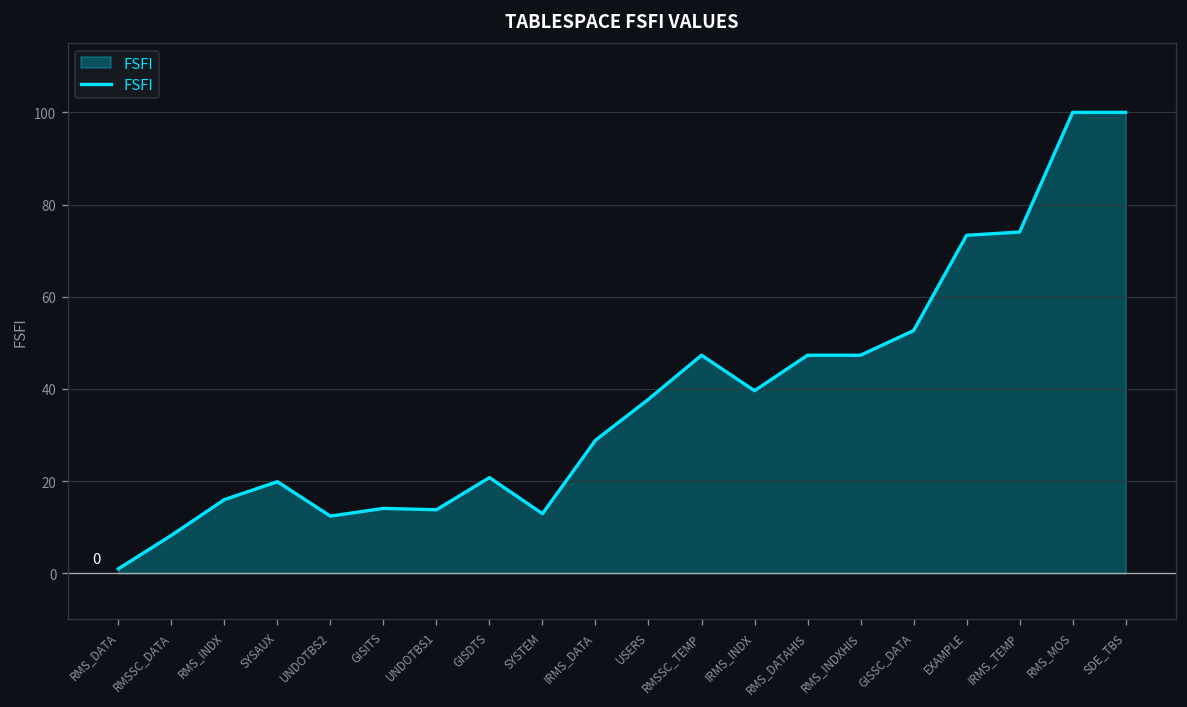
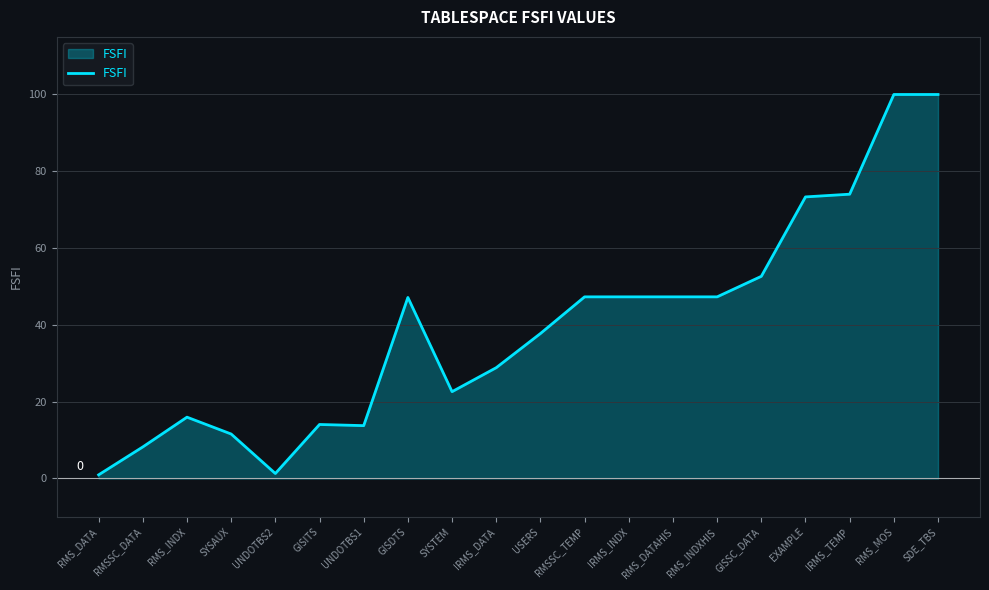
  {
    "RMSSC_DATA": 8,
    "RMS_INDX": 16,
-   "SYSAUX": 20,
-   "UNDOTBS2": 12,
+   "SYSAUX": 12,
+   "UNDOTBS2": 1,
    "GISITS": 14,
    "UNDOTBS1": 14,
-   "GISDTS": 21,
-   "SYSTEM": 13,
+   "GISDTS": 47,
+   "SYSTEM": 23,
    "IRMS_DATA": 29,
    "USERS": 38,
    "RMSSC_TEMP": 47,
-   "IRMS_INDX": 40,
+   "IRMS_INDX": 47,
    "RMS_DATAHIS": 47,
    "RMS_INDXHIS": 47,
    "GISSC_DATA": 53,
    "EXAMPLE": 73,
    "IRMS_TEMP": 74,
    "RMS_MOS": 100,
    "SDE_TBS": 100
  }
